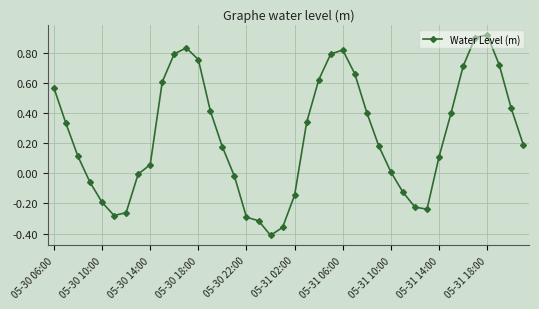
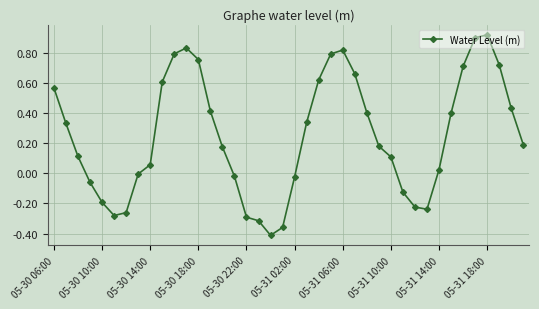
  {
    "05-30 06:00": 0.57,
    "05-30 10:00": -0.19,
    "05-30 14:00": 0.06,
    "05-30 18:00": 0.76,
    "05-30 22:00": -0.29,
-   "05-31 02:00": -0.14,
+   "05-31 02:00": -0.02,
    "05-31 06:00": 0.82,
-   "05-31 10:00": 0.01,
-   "05-31 14:00": 0.11
+   "05-31 10:00": 0.11,
+   "05-31 14:00": 0.03
  }
